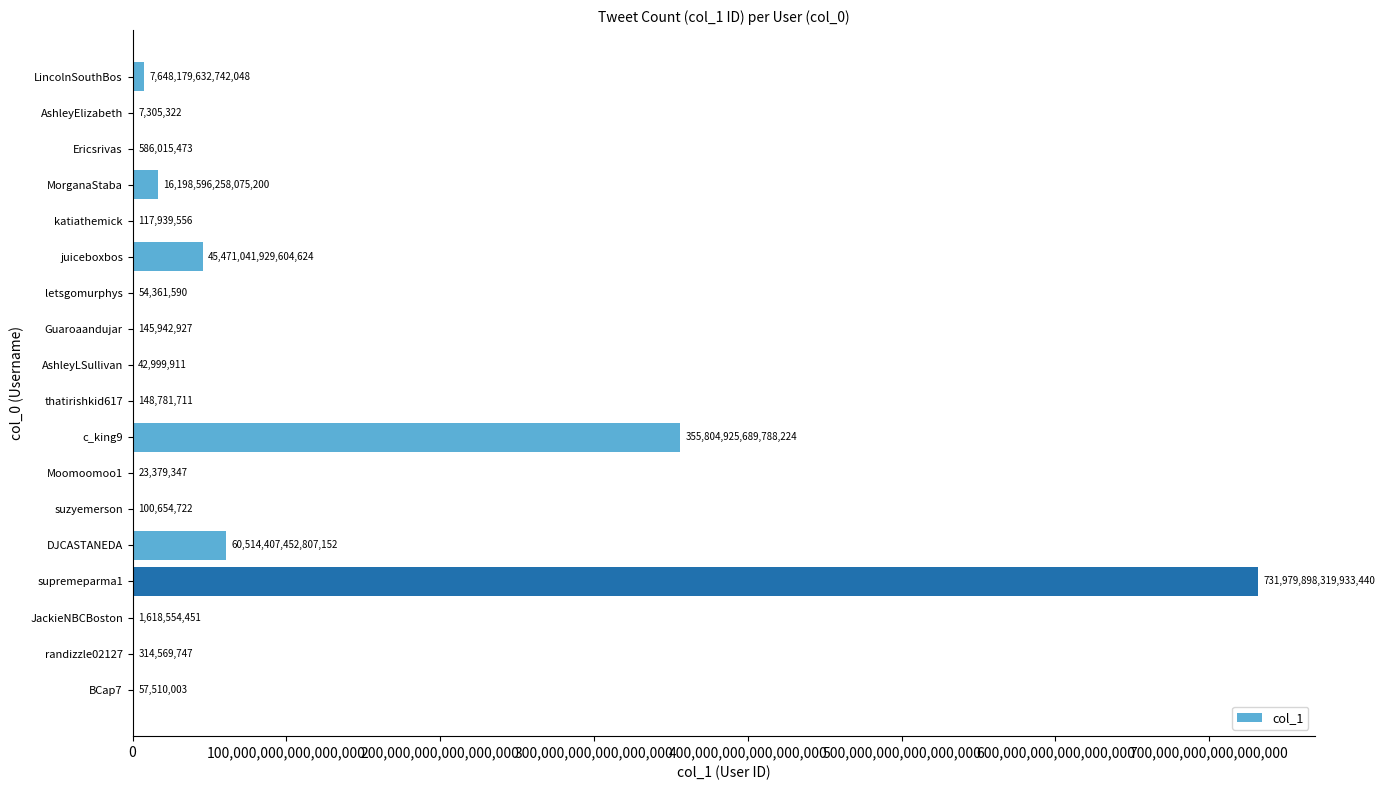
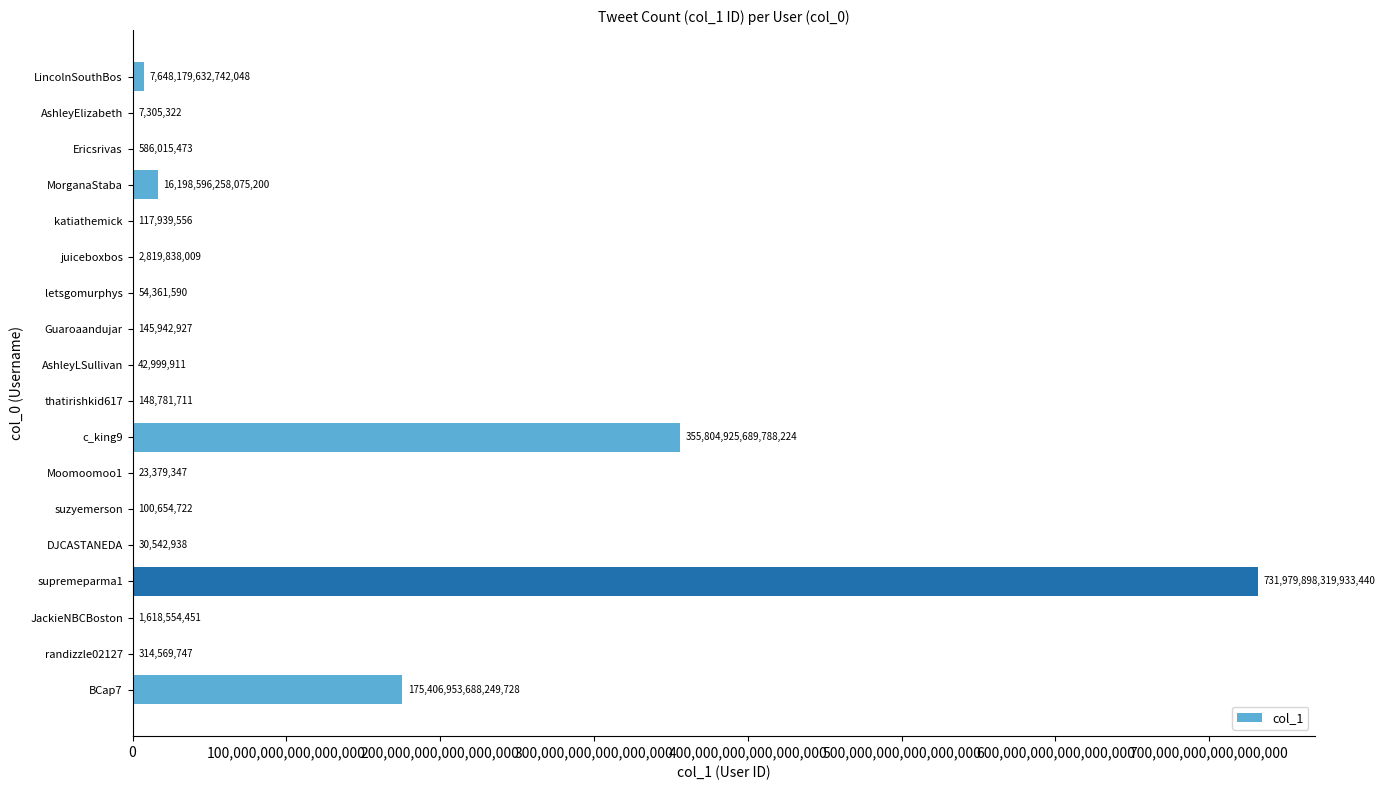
  {
    "LincolnSouthBos": "7,648,179,632,742,048",
    "AshleyElizabeth": "7,305,322",
    "Ericsrivas": "586,015,473",
    "MorganaStaba": "16,198,596,258,075,200",
    "katiathemick": "117,939,556",
-   "juiceboxbos": "45,471,041,929,604,624",
+   "juiceboxbos": "2,819,838,009",
    "letsgomurphys": "54,361,590",
    "Guaroaandujar": "145,942,927",
    "AshleyLSullivan": "42,999,911",
    "thatirishkid617": "148,781,711",
    "c_king9": "355,804,925,689,788,224",
    "Moomoomoo1": "23,379,347",
    "suzyemerson": "100,654,722",
-   "DJCASTANEDA": "60,514,407,452,807,152",
+   "DJCASTANEDA": "30,542,938",
    "supremeparma1": "731,979,898,319,933,440",
    "JackieNBCBoston": "1,618,554,451",
    "randizzle02127": "314,569,747",
-   "BCap7": "57,510,003"
+   "BCap7": "175,406,953,688,249,728"
  }
